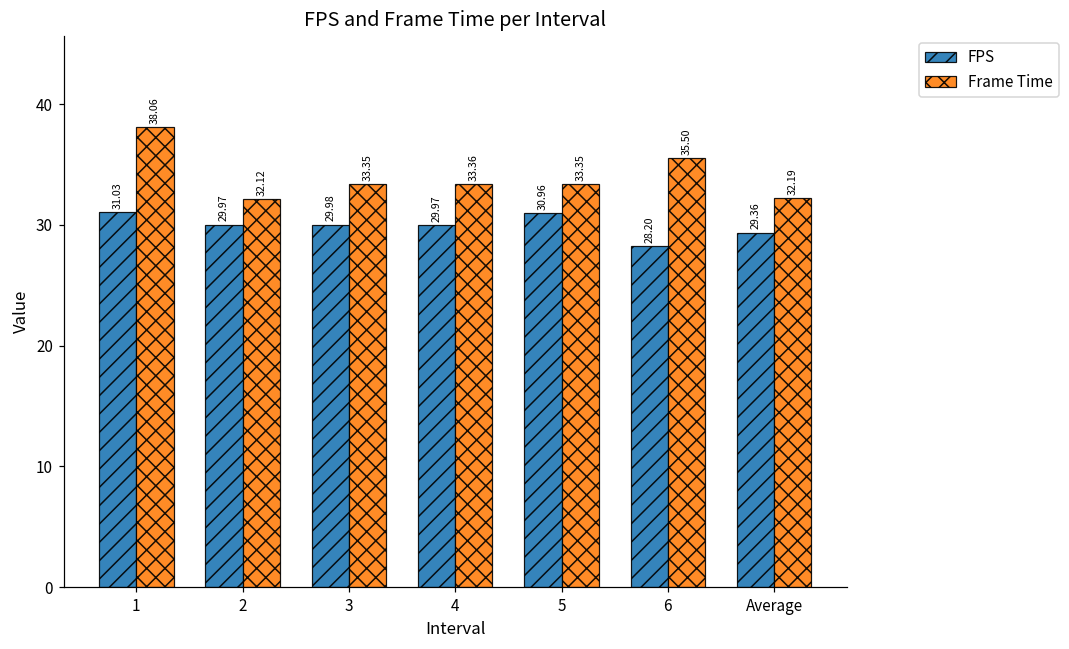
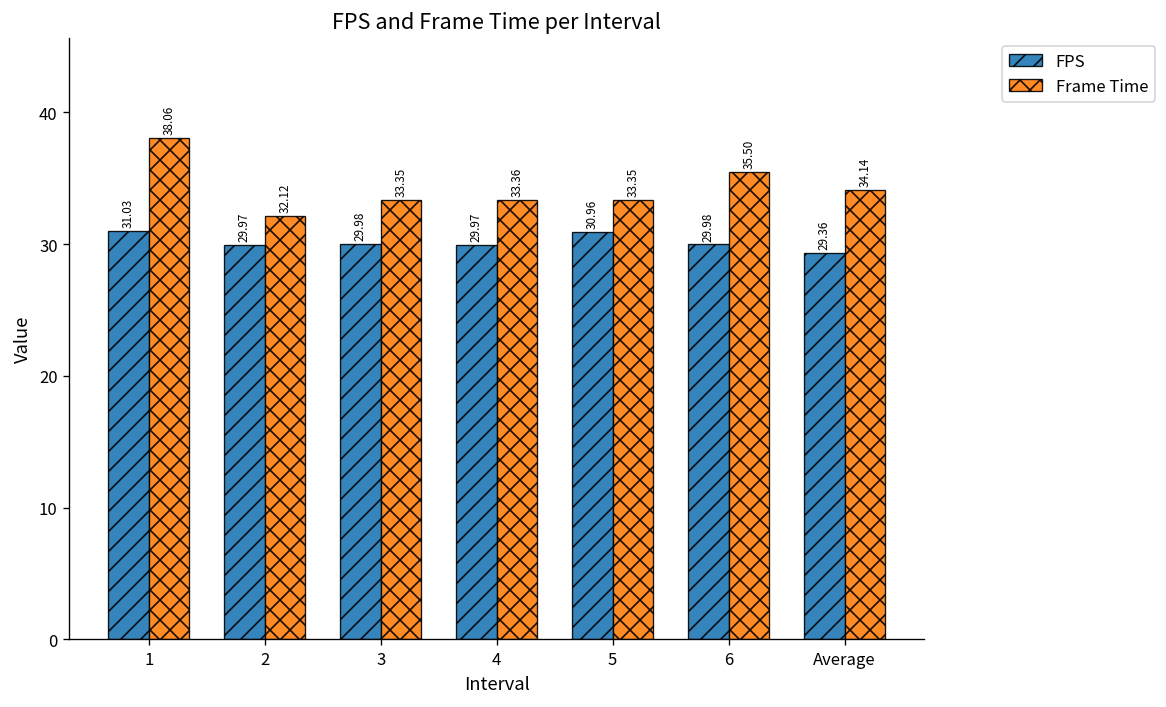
  {
    "FPS": {
      "1": 31.03,
      "2": 29.97,
      "3": 29.98,
      "4": 29.97,
      "5": 30.96,
-     "6": 28.20,
+     "6": 29.98,
      "Average": 29.36
    },
    "Frame Time": {
      "1": 38.06,
      "2": 32.12,
      "3": 33.35,
      "4": 33.36,
      "5": 33.35,
      "6": 35.50,
-     "Average": 32.19
+     "Average": 34.14
    }
  }
